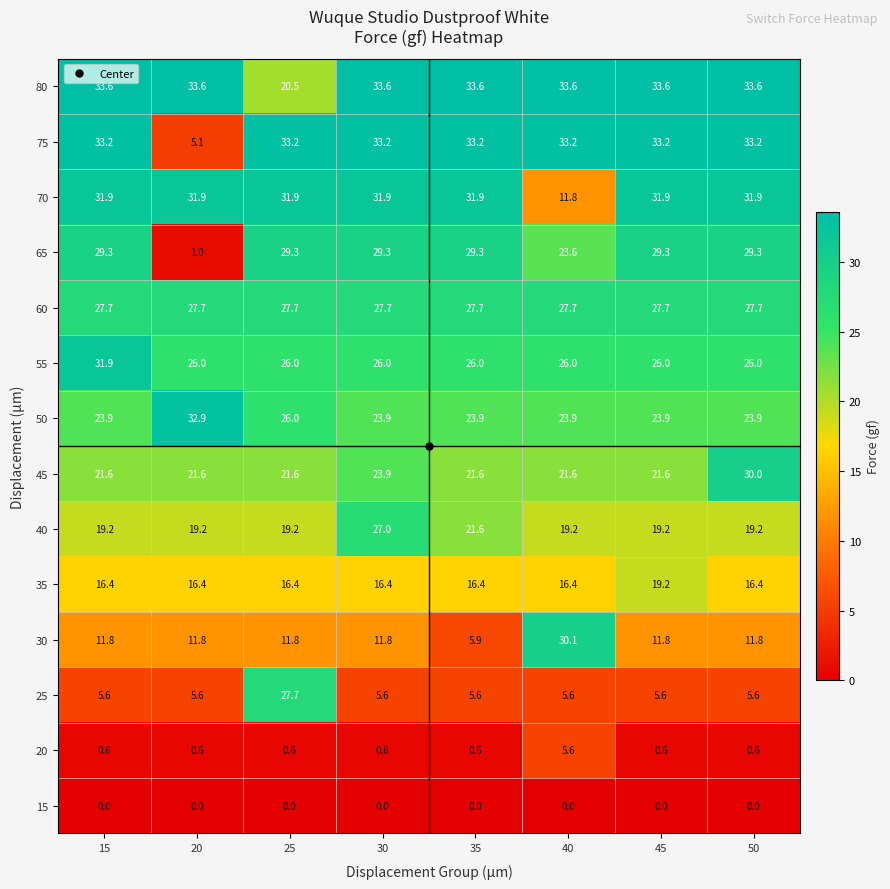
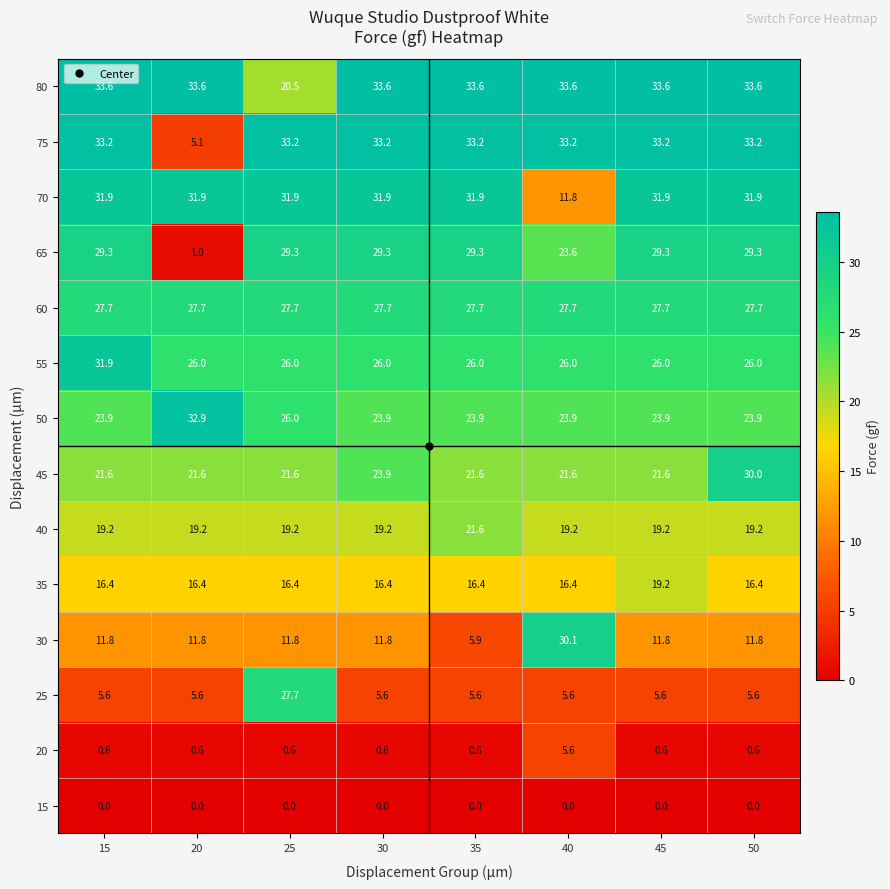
  {
    "80": {
      "20": 33.6,
      "25": 20.5,
      "30": 33.6,
      "35": 33.6,
      "40": 33.6,
      "45": 33.6,
      "50": 33.6
    },
    "75": {
      "15": 33.2,
      "20": 5.1,
      "25": 33.2,
      "30": 33.2,
      "35": 33.2,
      "40": 33.2,
      "45": 33.2,
      "50": 33.2
    },
    "70": {
      "15": 31.9,
      "20": 31.9,
      "25": 31.9,
      "30": 31.9,
      "35": 31.9,
      "40": 11.8,
      "45": 31.9,
      "50": 31.9
    },
    "65": {
      "15": 29.3,
      "20": 1.0,
      "25": 29.3,
      "30": 29.3,
      "35": 29.3,
      "40": 23.6,
      "45": 29.3,
      "50": 29.3
    },
    "60": {
      "15": 27.7,
      "20": 27.7,
      "25": 27.7,
      "30": 27.7,
      "35": 27.7,
      "40": 27.7,
      "45": 27.7,
      "50": 27.7
    },
    "55": {
      "15": 31.9,
      "20": 26.0,
      "25": 26.0,
      "30": 26.0,
      "35": 26.0,
      "40": 26.0,
      "45": 26.0,
      "50": 26.0
    },
    "50": {
      "15": 23.9,
      "20": 32.9,
      "25": 26.0,
      "30": 23.9,
      "35": 23.9,
      "40": 23.9,
      "45": 23.9,
      "50": 23.9
    },
    "45": {
      "15": 21.6,
      "20": 21.6,
      "25": 21.6,
      "30": 23.9,
      "35": 21.6,
      "40": 21.6,
      "45": 21.6,
      "50": 30.0
    },
    "40": {
      "15": 19.2,
      "20": 19.2,
      "25": 19.2,
-     "30": 27.0,
+     "30": 19.2,
      "35": 21.6,
      "40": 19.2,
      "45": 19.2,
      "50": 19.2
    },
    "35": {
      "15": 16.4,
      "20": 16.4,
      "25": 16.4,
      "30": 16.4,
      "35": 16.4,
      "40": 16.4,
      "45": 19.2,
      "50": 16.4
    },
    "30": {
      "15": 11.8,
      "20": 11.8,
      "25": 11.8,
      "30": 11.8,
      "35": 5.9,
      "40": 30.1,
      "45": 11.8,
      "50": 11.8
    },
    "25": {
      "15": 5.6,
      "20": 5.6,
      "25": 27.7,
      "30": 5.6,
      "35": 5.6,
      "40": 5.6,
      "45": 5.6,
      "50": 5.6
    },
    "20": {
      "15": 0.6,
      "20": 0.6,
      "25": 0.6,
      "30": 0.6,
      "35": 0.6,
      "40": 5.6,
      "45": 0.6,
      "50": 0.6
    },
    "15": {
      "15": 0.0,
      "20": 0.0,
      "25": 0.0,
      "30": 0.0,
      "35": 0.0,
      "40": 0.0,
      "45": 0.0,
      "50": 0.0
    }
  }
